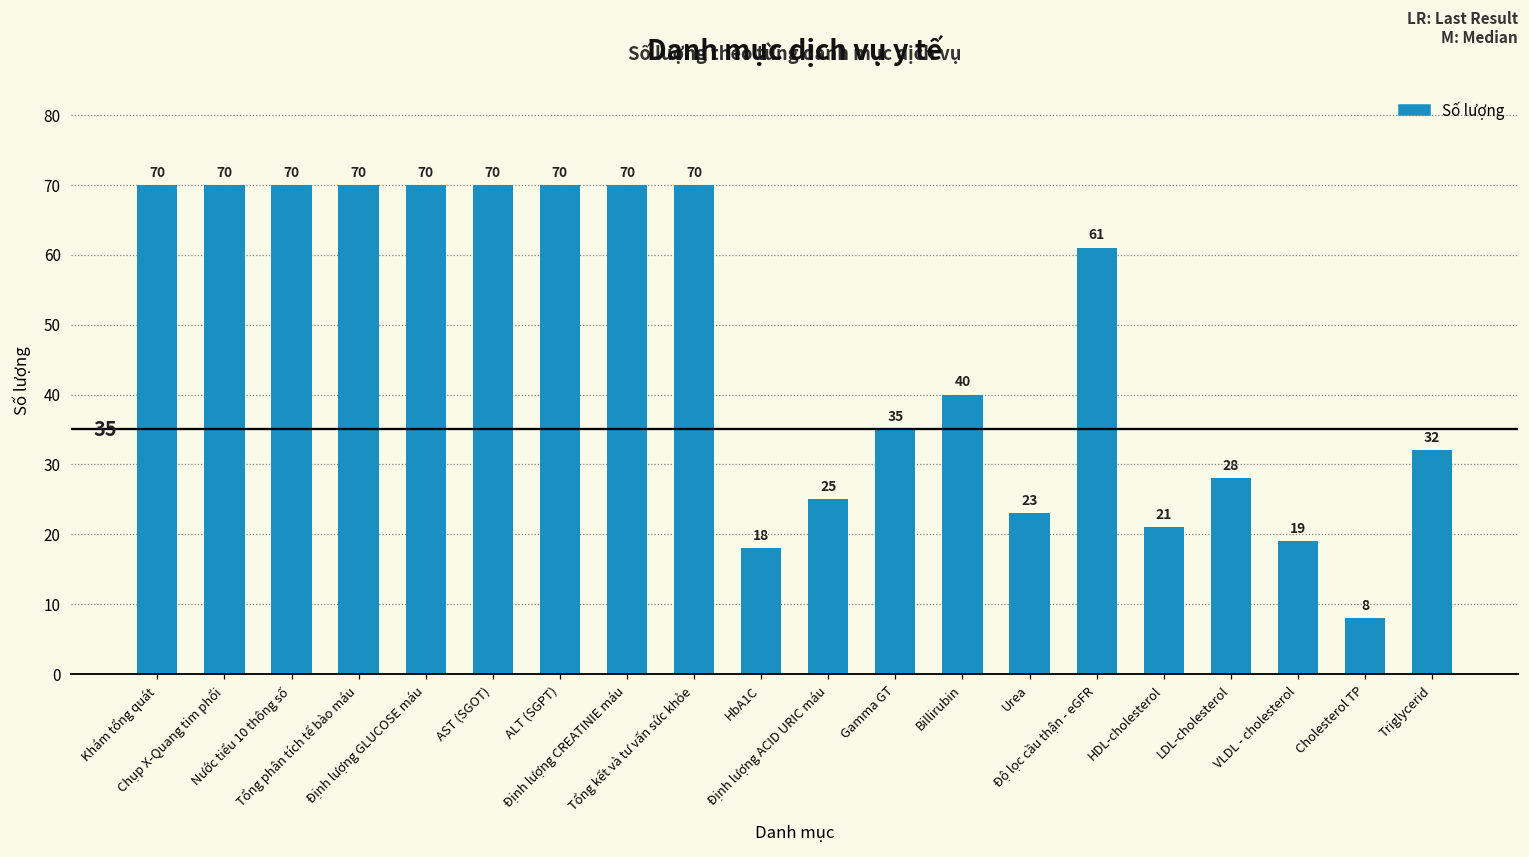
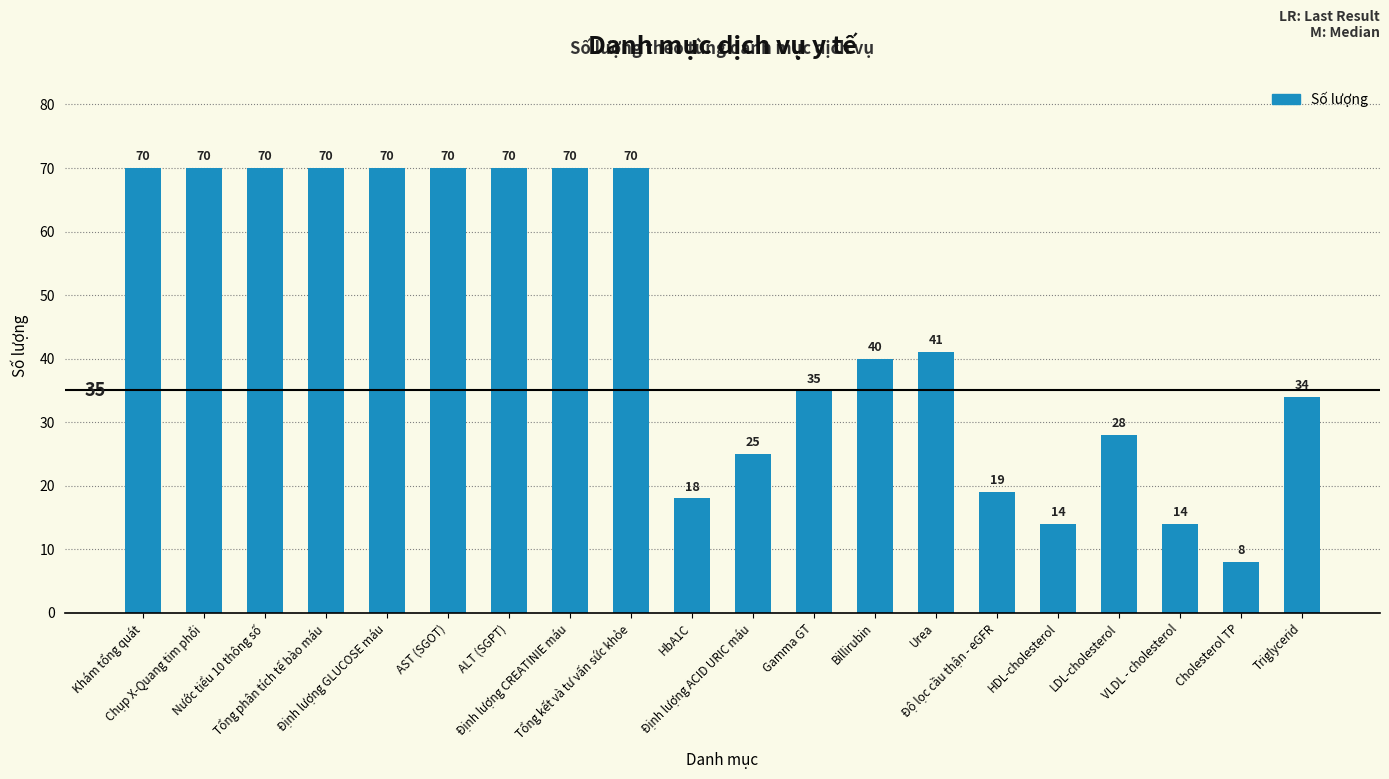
  {
    "Khám tổng quát": 70,
    "Chụp X-Quang tim phổi": 70,
    "Nước tiểu 10 thông số": 70,
    "Tổng phân tích tế bào máu": 70,
    "Định lượng GLUCOSE máu": 70,
    "AST (SGOT)": 70,
    "ALT (SGPT)": 70,
    "Định lượng CREATINIE máu": 70,
    "Tổng kết và tư vấn sức khỏe": 70,
    "HbA1C": 18,
    "Định lượng ACID URIC máu": 25,
    "Gamma GT": 35,
    "Billirubin": 40,
-   "Urea": 23,
-   "Độ lọc cầu thận - eGFR": 61,
-   "HDL-cholesterol": 21,
+   "Urea": 41,
+   "Độ lọc cầu thận - eGFR": 19,
+   "HDL-cholesterol": 14,
    "LDL-cholesterol": 28,
-   "VLDL - cholesterol": 19,
+   "VLDL - cholesterol": 14,
    "Cholesterol TP": 8,
-   "Triglycerid": 32
+   "Triglycerid": 34
  }
